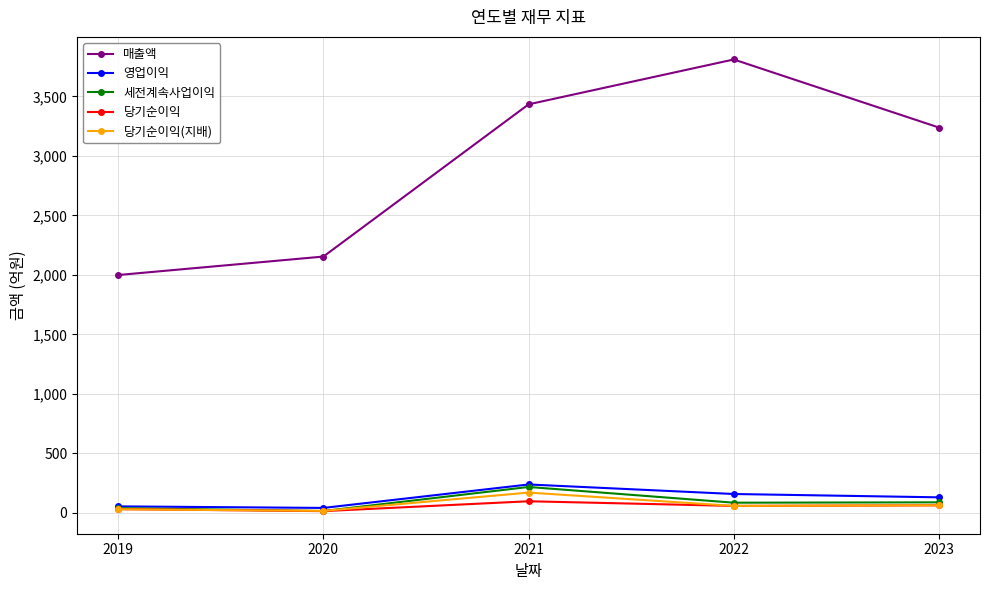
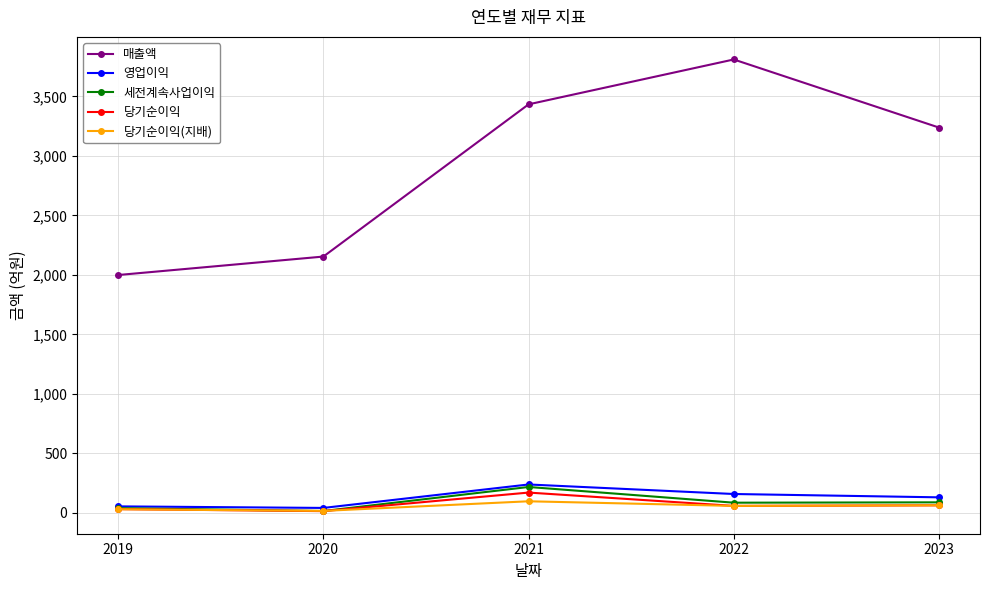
  {
    "매출액": {
      "2019": "2,000",
      "2020": "2,150",
      "2021": "3,430",
      "2022": "3,810",
      "2023": "3,240"
    },
    "영업이익": {
      "2020": "40",
      "2022": "160",
      "2023": "130"
    },
    "세전계속사업이익": {
      "2022": "90",
      "2023": "90"
    },
    "당기순이익": {
-     "2021": "100"
+     "2021": "170"
    },
    "당기순이익(지배)": {
-     "2021": "170"
+     "2021": "100"
    }
  }
